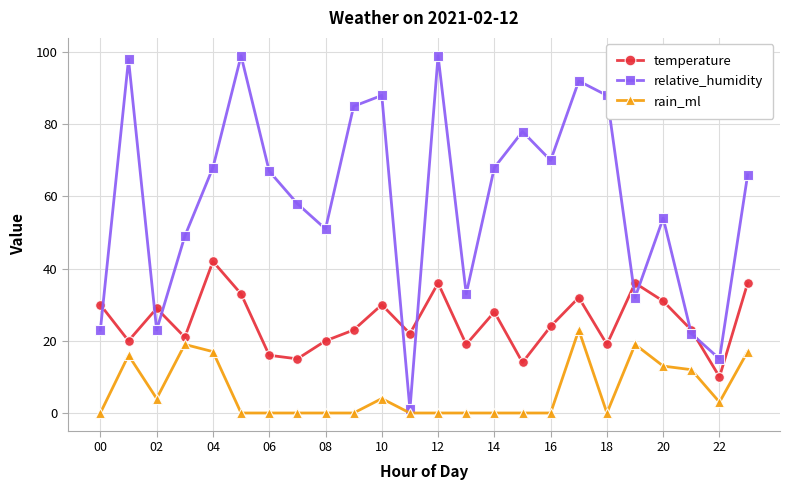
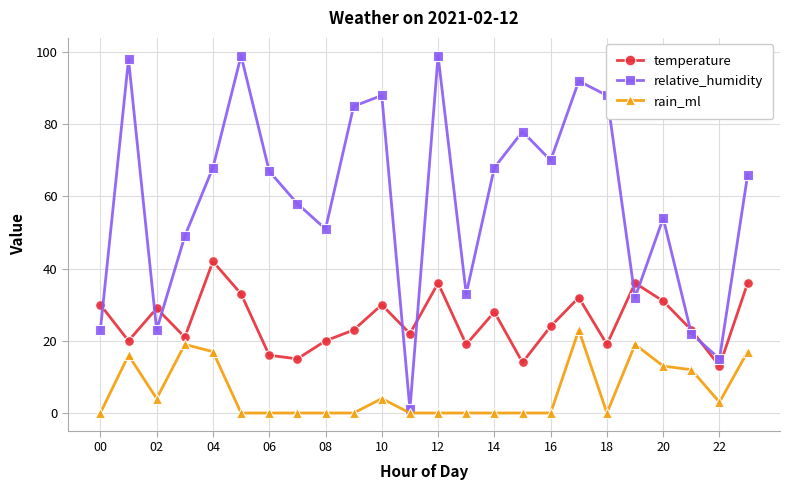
  {
    "temperature": {
      "00": 30,
      "02": 29,
      "04": 42,
      "06": 16,
      "08": 20,
      "10": 30,
      "12": 36,
      "14": 28,
      "16": 24,
      "18": 19,
      "20": 31,
-     "22": 10
+     "22": 13
    },
    "relative_humidity": {
      "00": 23,
      "02": 23,
      "04": 68,
      "06": 67,
      "08": 51,
      "10": 88,
      "12": 99,
      "14": 68,
      "16": 70,
      "20": 54,
      "22": 15
    },
    "rain_ml": {
      "00": 0,
      "02": 4,
      "04": 17,
      "06": 0,
      "08": 0,
      "10": 4,
      "12": 0,
      "14": 0,
      "16": 0,
      "18": 0,
      "20": 13,
      "22": 3
    }
  }
